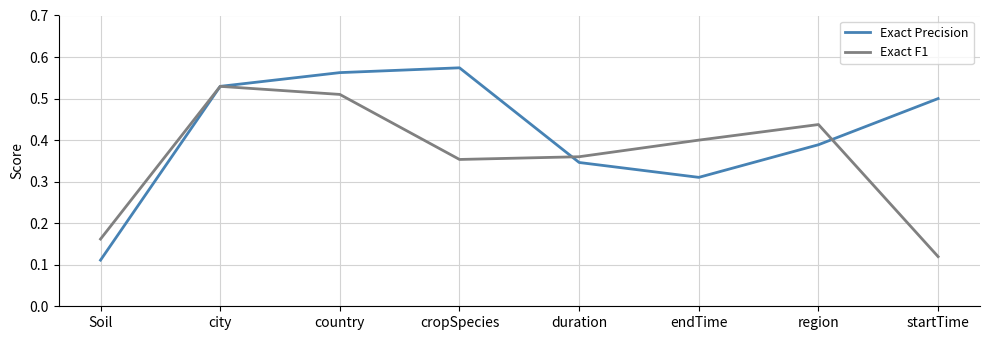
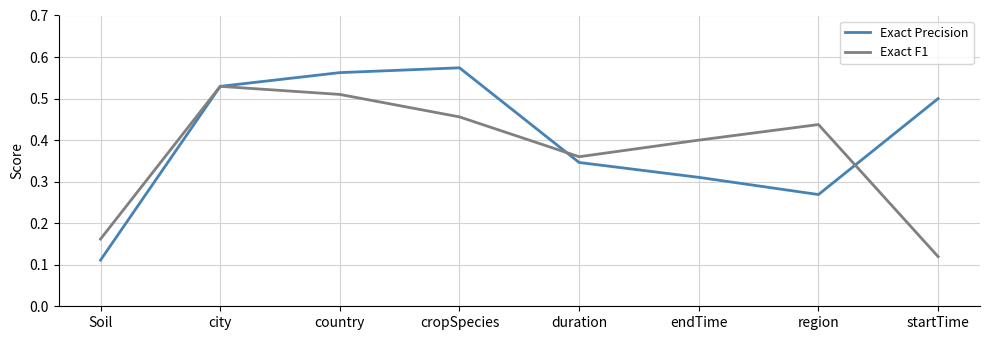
  {
    "Exact Precision": {
      "Soil": 0.11,
      "country": 0.56,
      "cropSpecies": 0.57,
      "duration": 0.35,
      "endTime": 0.31,
-     "region": 0.39,
+     "region": 0.27,
      "startTime": 0.50
    },
    "Exact F1": {
      "Soil": 0.16,
      "country": 0.51,
-     "cropSpecies": 0.35,
+     "cropSpecies": 0.46,
      "duration": 0.36,
      "endTime": 0.40,
      "region": 0.44,
      "startTime": 0.12
    }
  }
